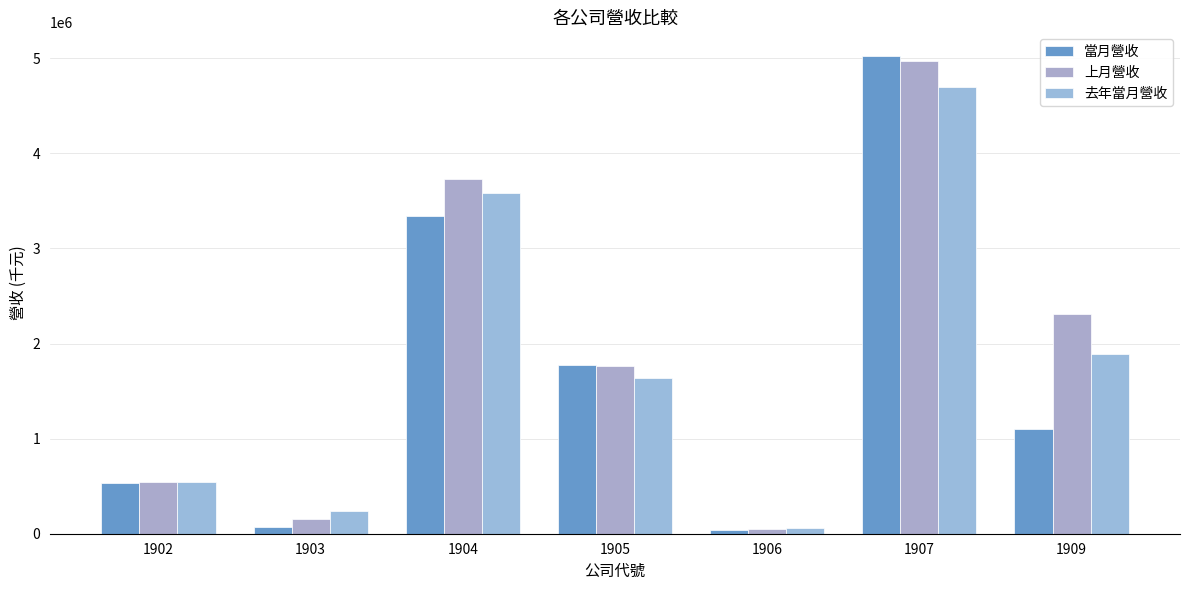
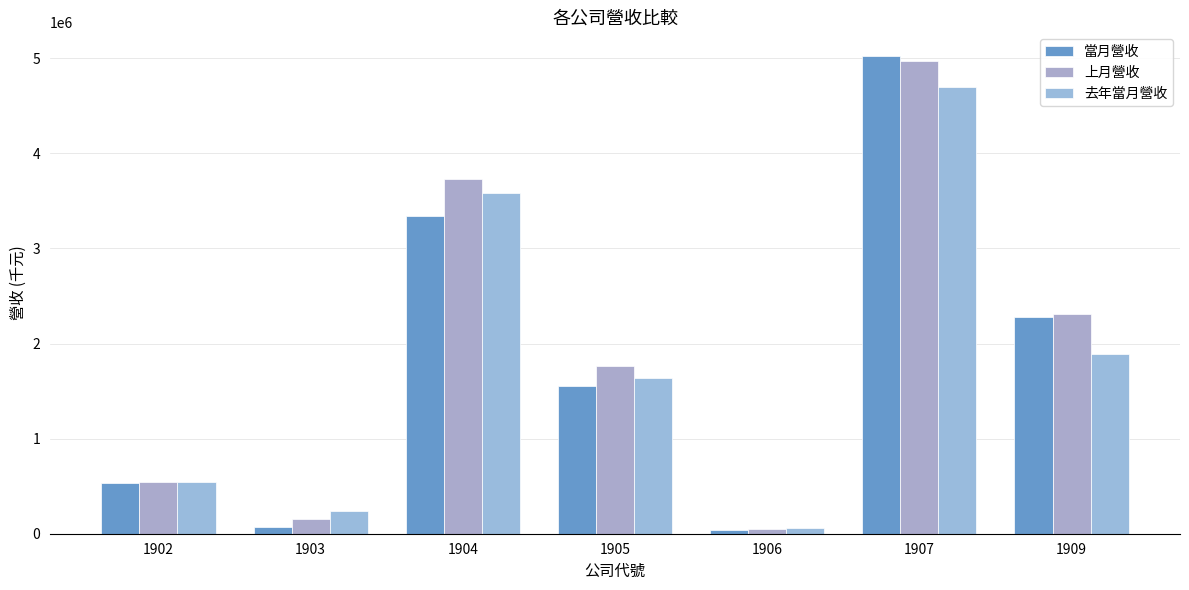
  {
    "當月營收": {
      "1902": 500000,
      "1903": 100000,
      "1904": 3300000,
-     "1905": 1800000,
+     "1905": 1600000,
      "1906": 0,
      "1907": 5000000,
-     "1909": 1100000
+     "1909": 2300000
    }
  }
